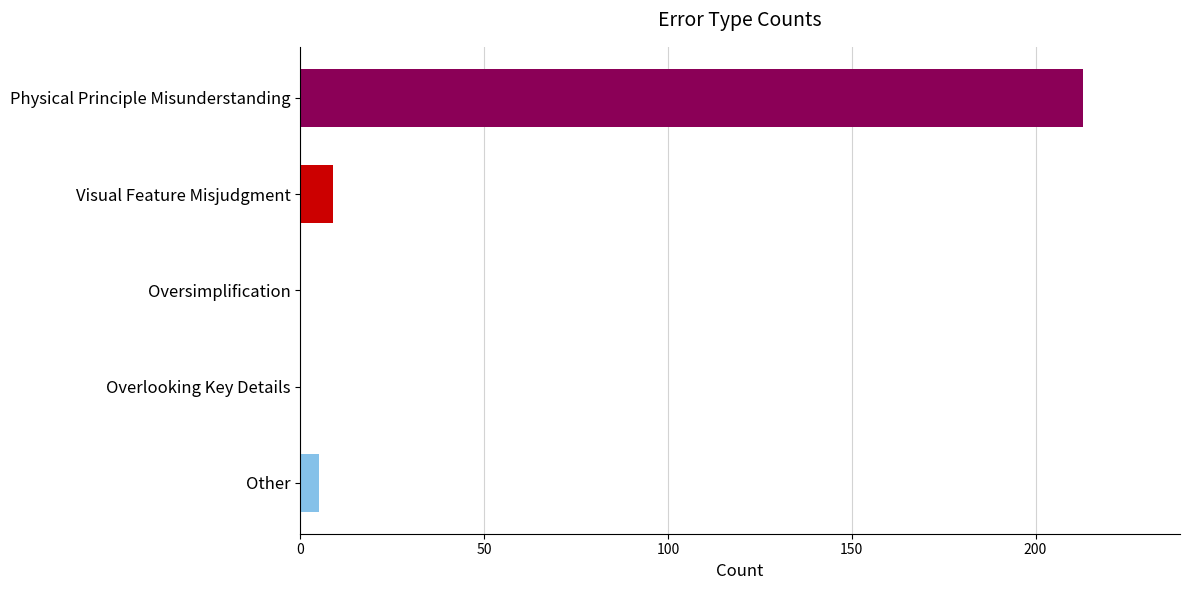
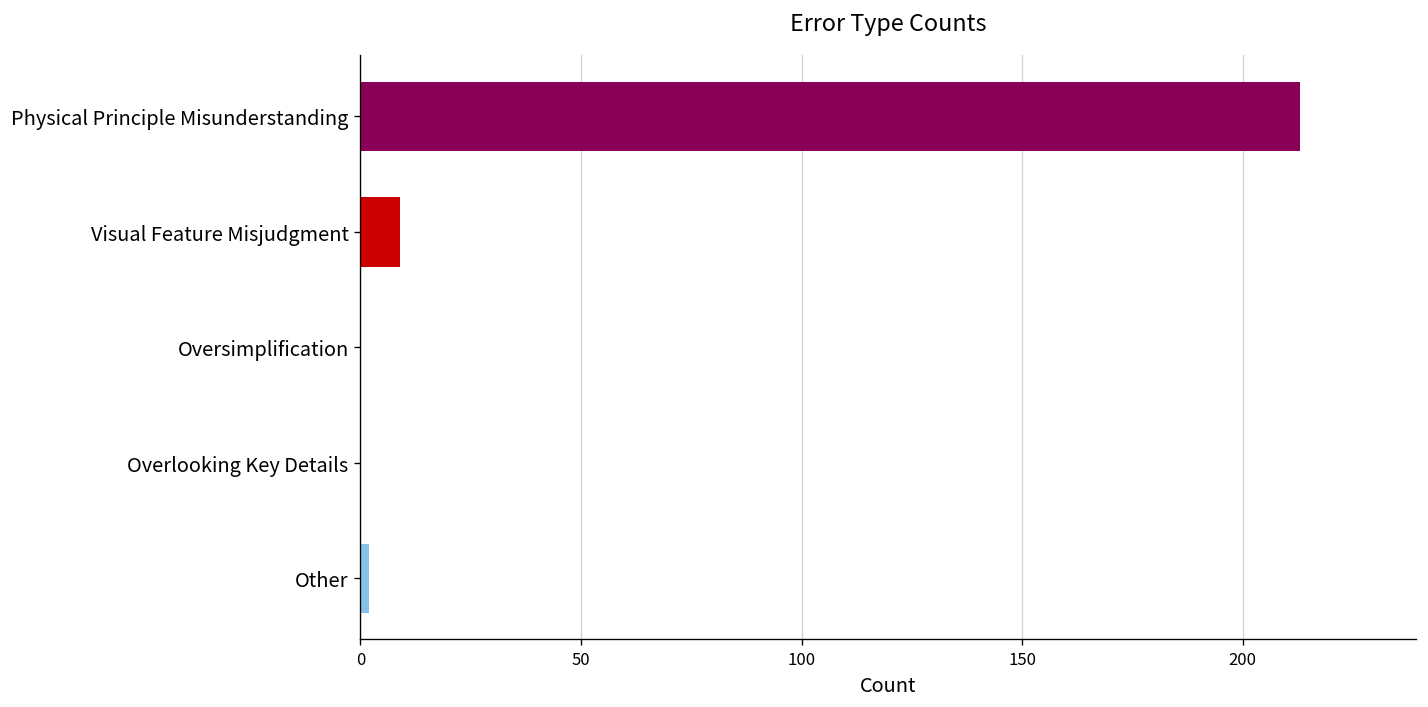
  {
    "Physical Principle Misunderstanding": 213,
    "Visual Feature Misjudgment": 9,
    "Oversimplification": 0,
    "Overlooking Key Details": 0,
-   "Other": 5
+   "Other": 2
  }
